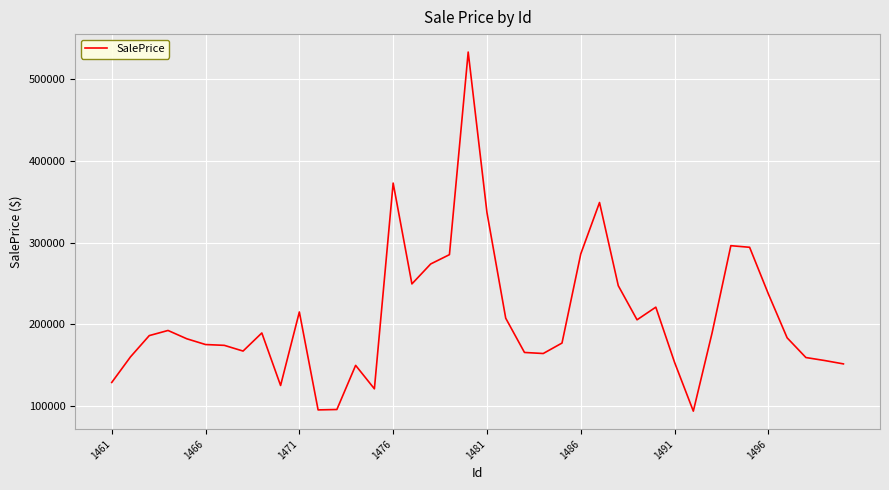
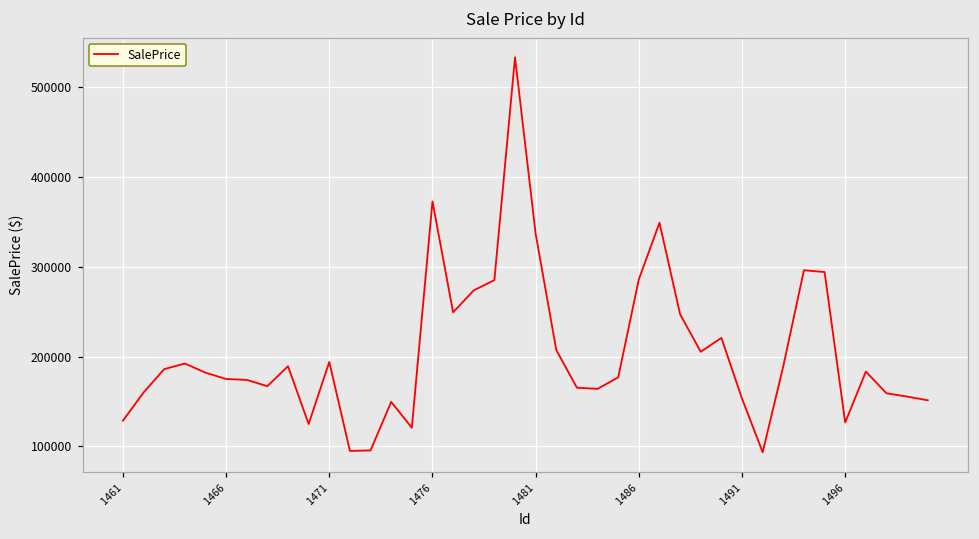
  {
    "1461": 130000,
    "1466": 180000,
-   "1471": 220000,
+   "1471": 190000,
    "1476": 370000,
    "1481": 340000,
    "1486": 290000,
    "1491": 150000,
-   "1496": 240000
+   "1496": 130000
  }
